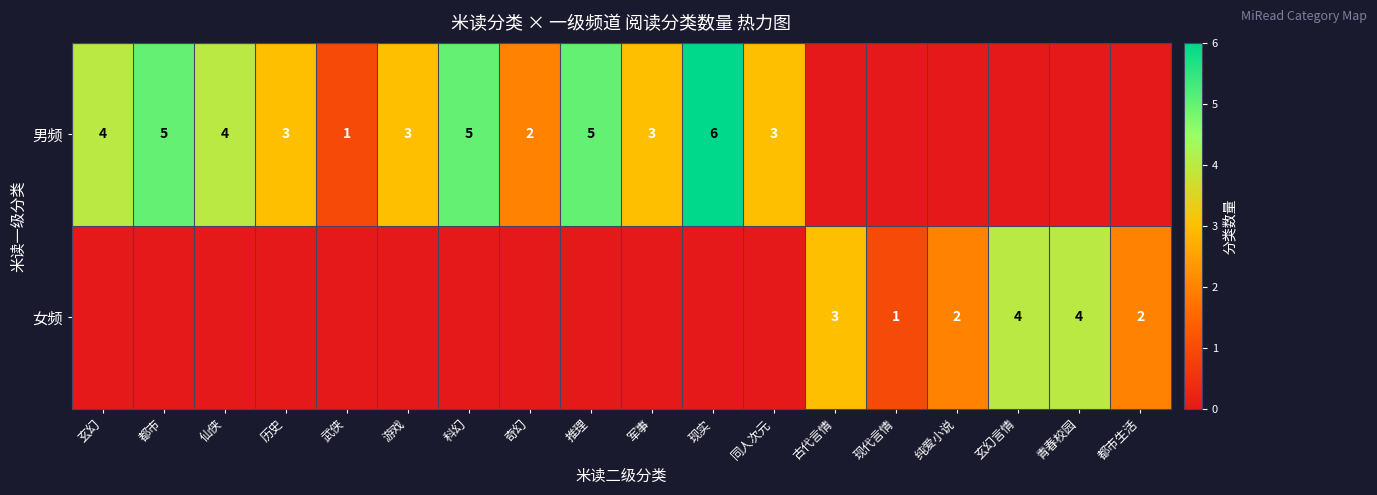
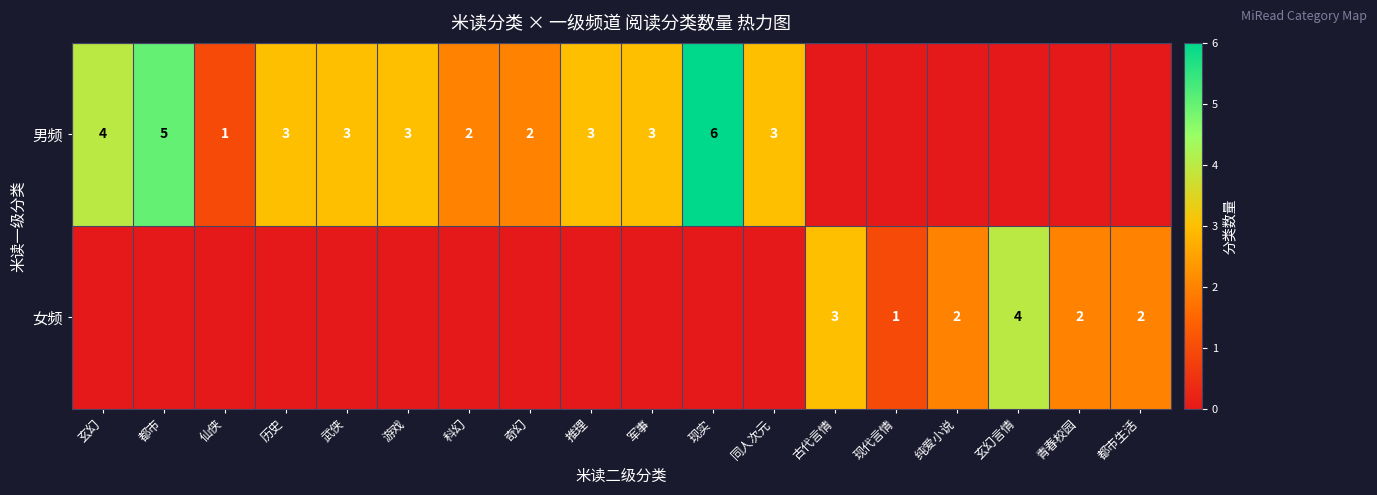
  {
    "男频": {
      "玄幻": 4,
      "都市": 5,
-     "仙侠": 4,
+     "仙侠": 1,
      "历史": 3,
-     "武侠": 1,
+     "武侠": 3,
      "游戏": 3,
-     "科幻": 5,
+     "科幻": 2,
      "奇幻": 2,
-     "推理": 5,
+     "推理": 3,
      "军事": 3,
      "现实": 6,
      "同人次元": 3
    },
    "女频": {
      "古代言情": 3,
      "现代言情": 1,
      "纯爱小说": 2,
      "玄幻言情": 4,
-     "青春校园": 4,
+     "青春校园": 2,
      "都市生活": 2
    }
  }
